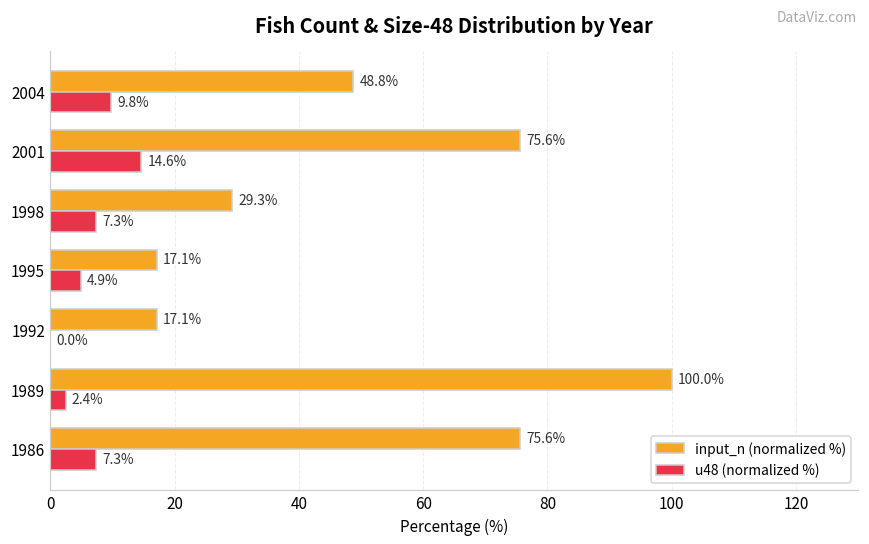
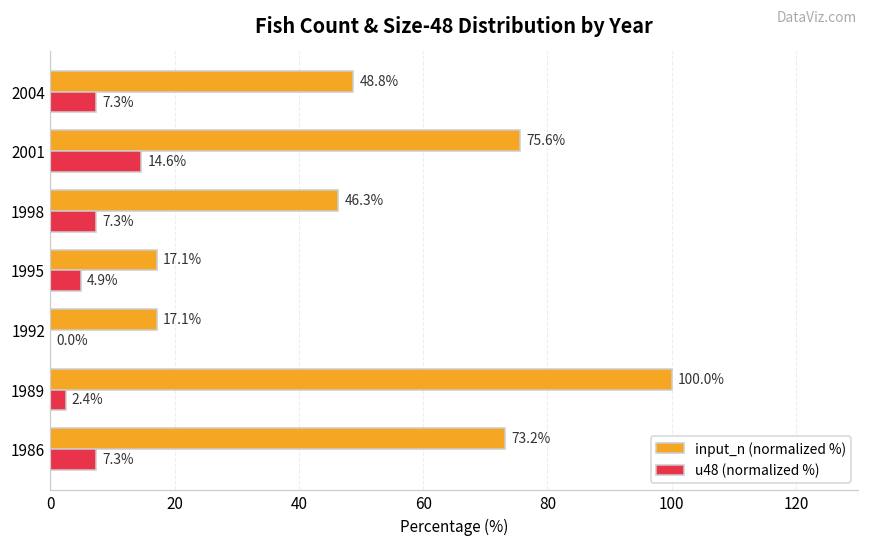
  {
    "input_n (normalized %)": {
      "2004": "48.8%",
      "2001": "75.6%",
-     "1998": "29.3%",
+     "1998": "46.3%",
      "1995": "17.1%",
      "1992": "17.1%",
      "1989": "100.0%",
-     "1986": "75.6%"
+     "1986": "73.2%"
    },
    "u48 (normalized %)": {
-     "2004": "9.8%",
+     "2004": "7.3%",
      "2001": "14.6%",
      "1998": "7.3%",
      "1995": "4.9%",
      "1992": "0.0%",
      "1989": "2.4%",
      "1986": "7.3%"
    }
  }
